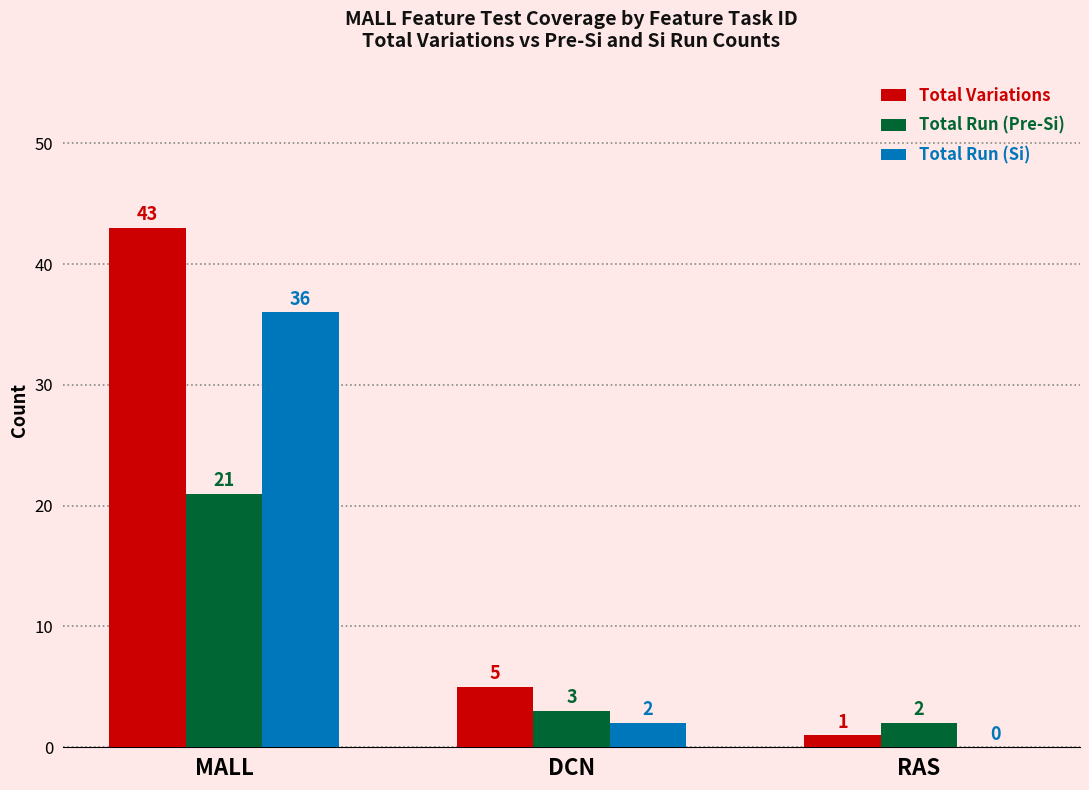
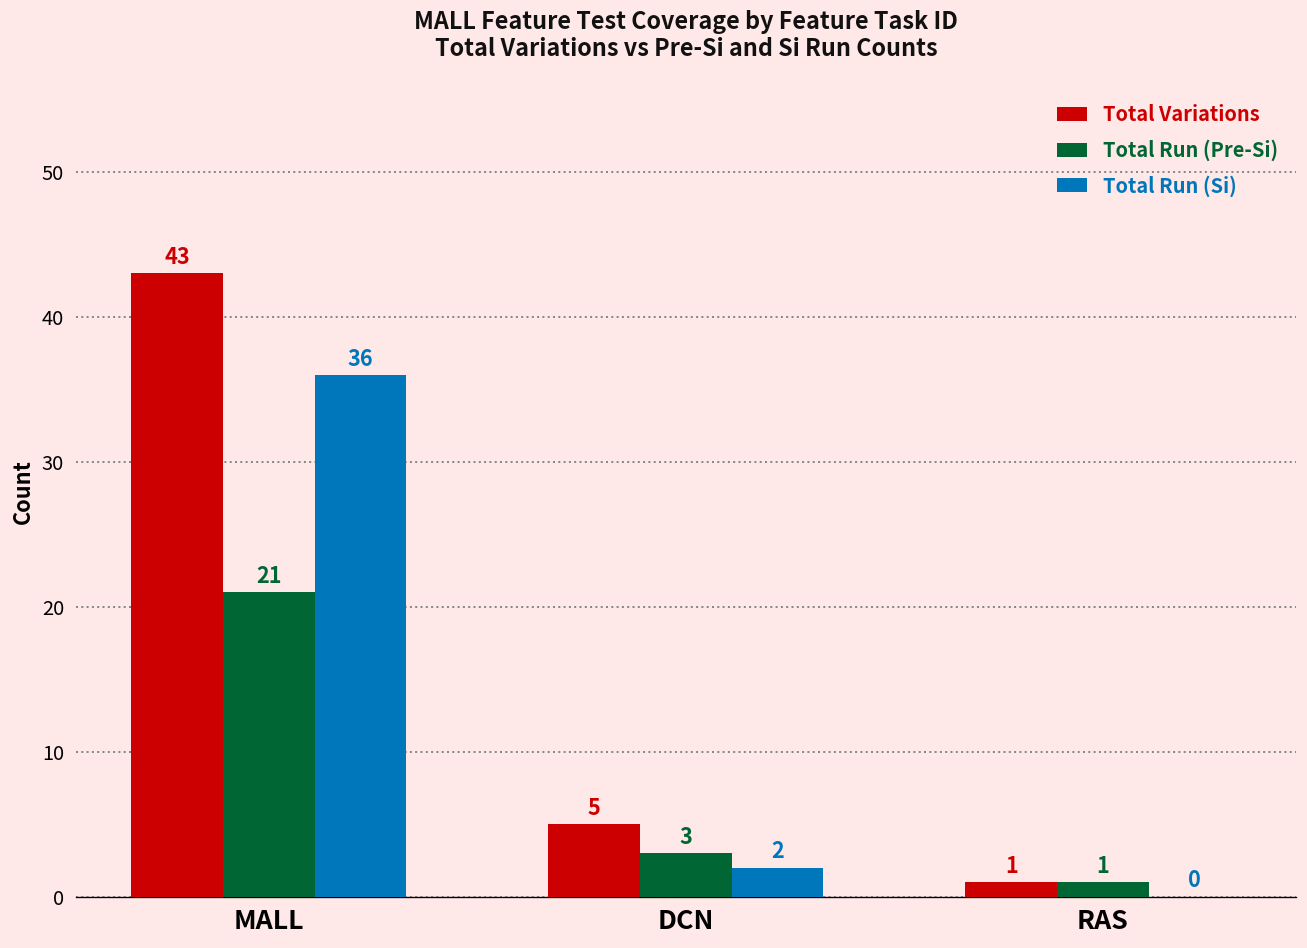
  {
    "Total Variations": {
      "MALL": 43,
      "DCN": 5,
      "RAS": 1
    },
    "Total Run (Pre-Si)": {
      "MALL": 21,
      "DCN": 3,
-     "RAS": 2
+     "RAS": 1
    },
    "Total Run (Si)": {
      "MALL": 36,
      "DCN": 2,
      "RAS": 0
    }
  }
